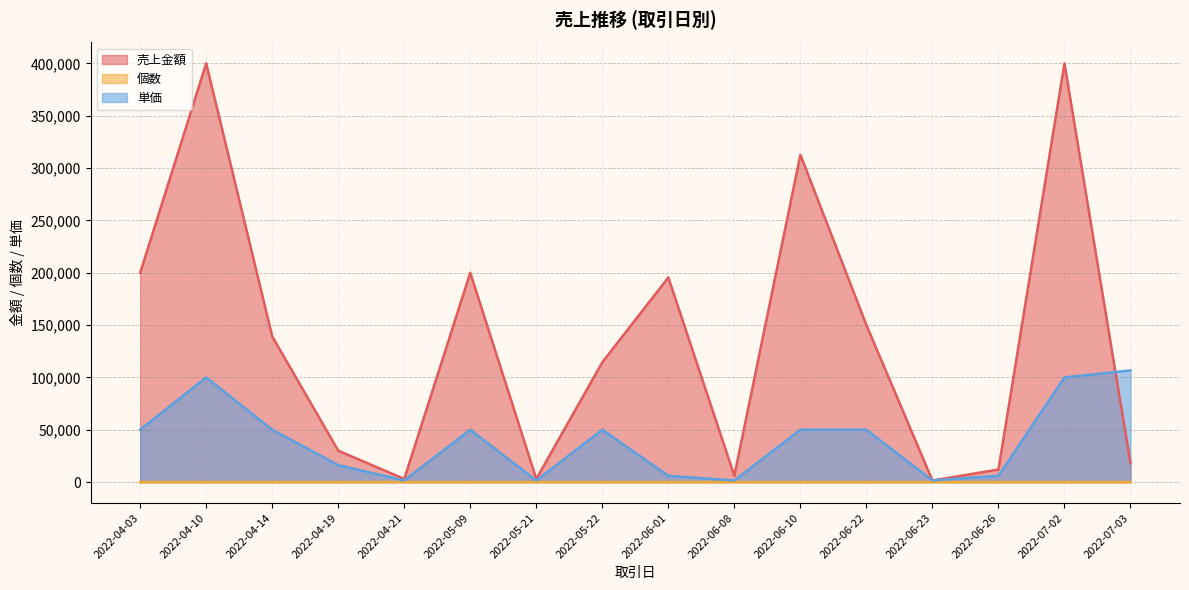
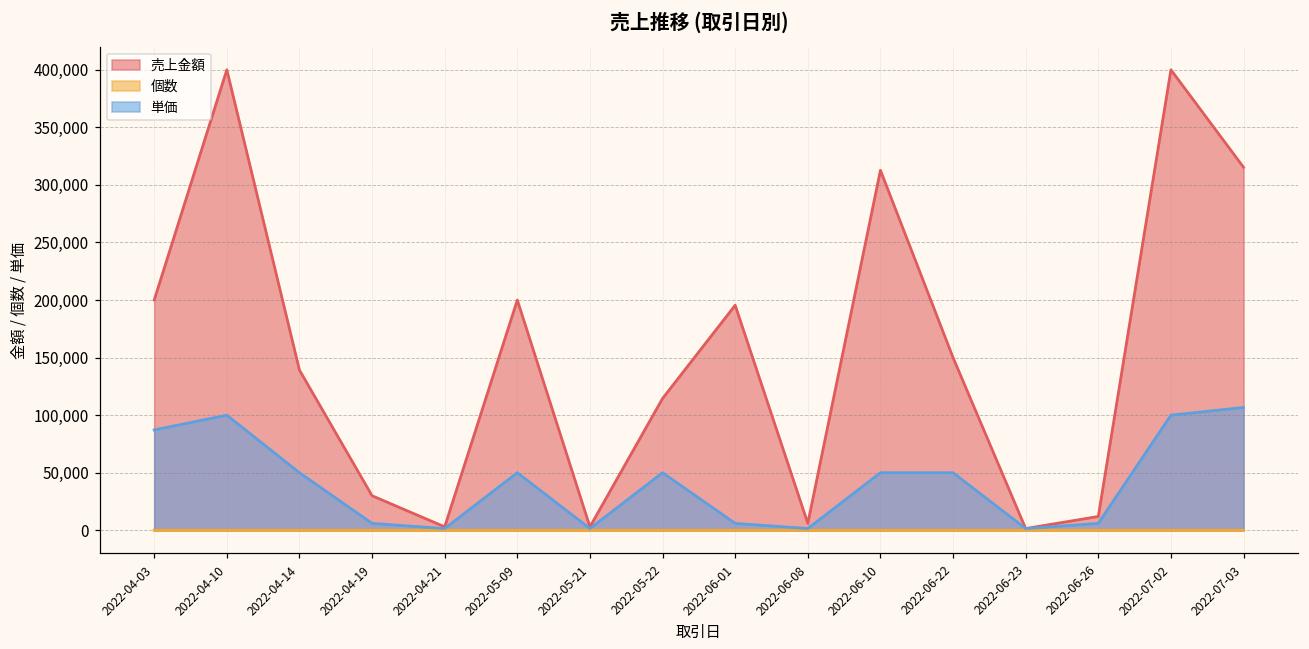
  {
    "売上金額": {
      "2022-04-03": "200,000",
      "2022-04-10": "400,000",
      "2022-04-14": "139,000",
      "2022-04-19": "30,000",
      "2022-05-09": "200,000",
      "2022-05-22": "114,000",
      "2022-06-01": "195,000",
      "2022-06-08": "6,000",
      "2022-06-10": "313,000",
      "2022-06-22": "150,000",
      "2022-06-26": "12,000",
      "2022-07-02": "400,000",
-     "2022-07-03": "18,000"
+     "2022-07-03": "315,000"
    },
    "個数": {
      "2022-04-03": "0",
      "2022-04-10": "0",
      "2022-04-14": "0",
      "2022-04-19": "0",
      "2022-05-09": "0",
      "2022-05-22": "0",
      "2022-06-01": "0",
      "2022-06-10": "0",
      "2022-06-22": "0",
      "2022-06-26": "0",
      "2022-07-02": "0",
      "2022-07-03": "0"
    },
    "単価": {
-     "2022-04-03": "50,000",
+     "2022-04-03": "87,000",
      "2022-04-10": "100,000",
      "2022-04-14": "50,000",
-     "2022-04-19": "16,000",
+     "2022-04-19": "6,000",
      "2022-05-09": "50,000",
      "2022-05-22": "50,000",
      "2022-06-01": "6,000",
      "2022-06-10": "50,000",
      "2022-06-22": "50,000",
      "2022-06-26": "6,000",
      "2022-07-02": "100,000",
      "2022-07-03": "107,000"
    }
  }
